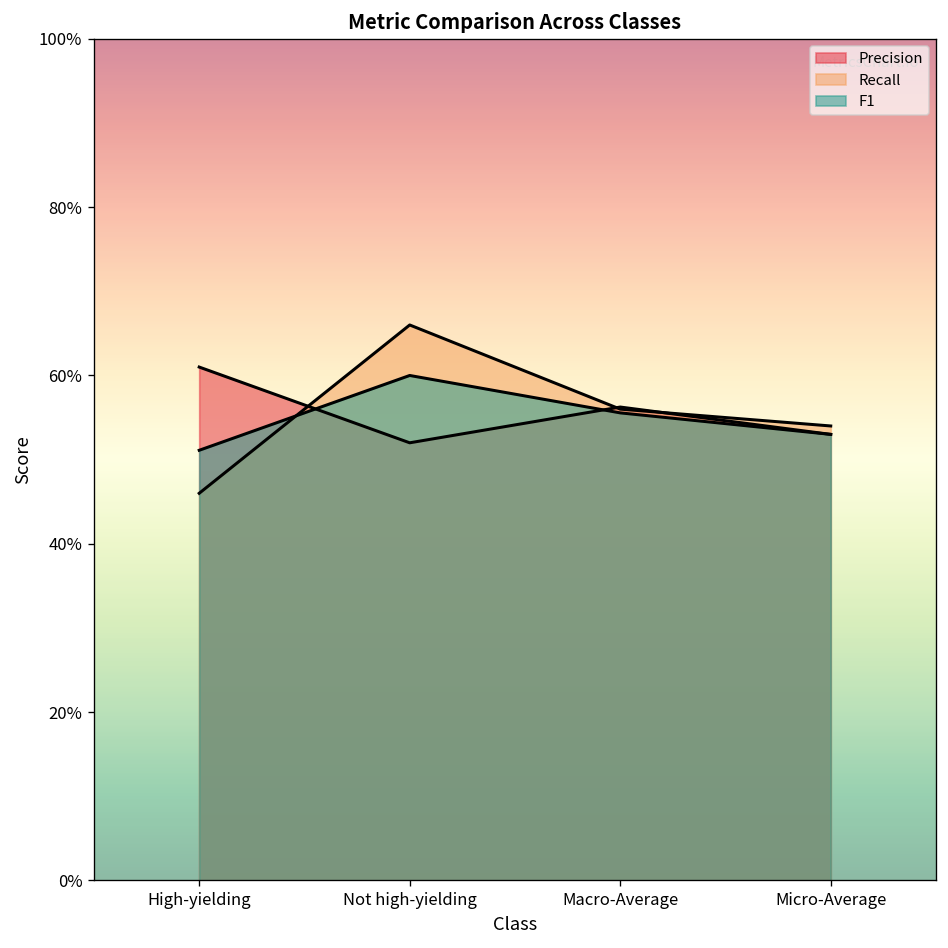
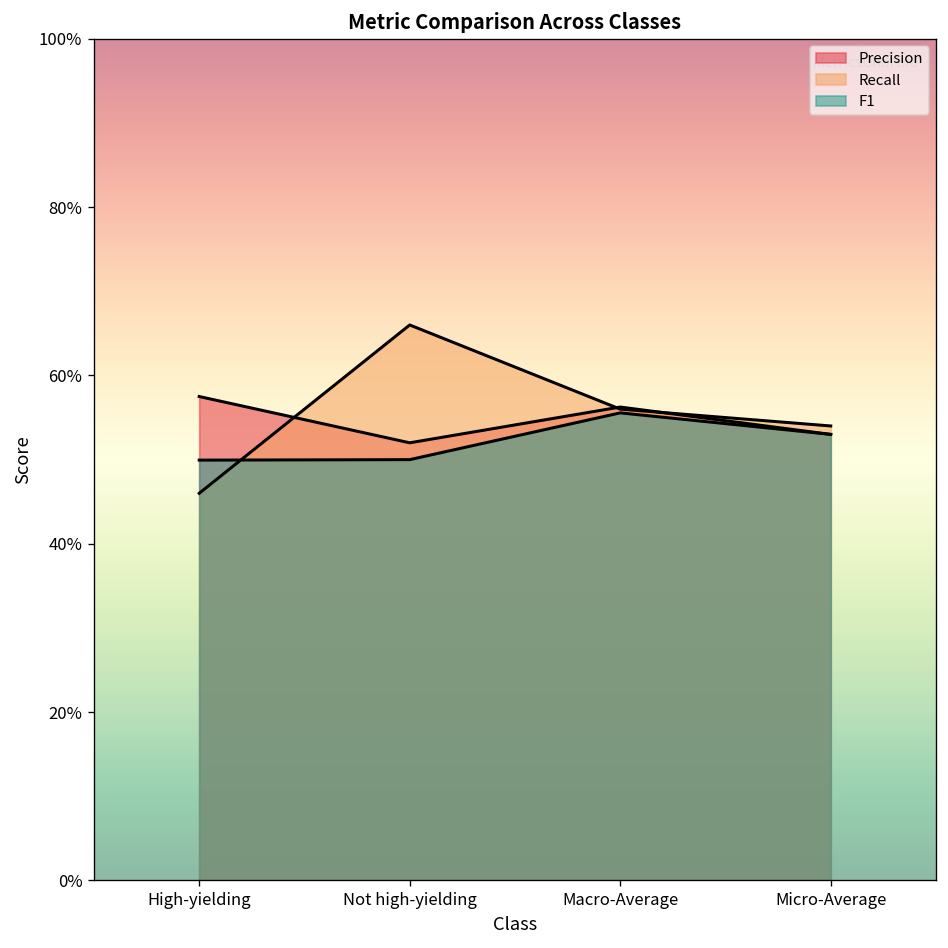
  {
    "Precision": {
-     "High-yielding": "61%",
+     "High-yielding": "57%",
      "Not high-yielding": "52%"
    },
    "Recall": {
      "High-yielding": "46%",
      "Not high-yielding": "66%",
      "Micro-Average": "54%"
    },
    "F1": {
-     "High-yielding": "51%",
-     "Not high-yielding": "60%",
+     "High-yielding": "50%",
+     "Not high-yielding": "50%",
      "Macro-Average": "56%"
    }
  }
